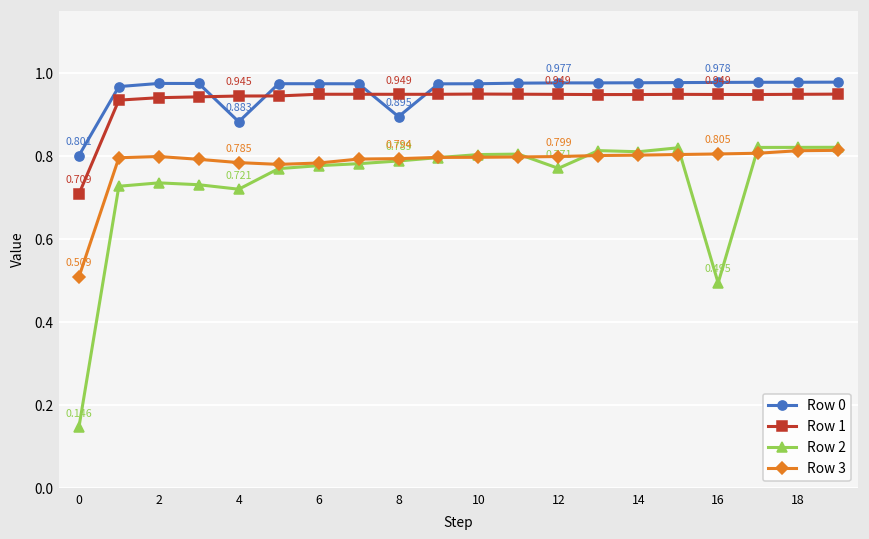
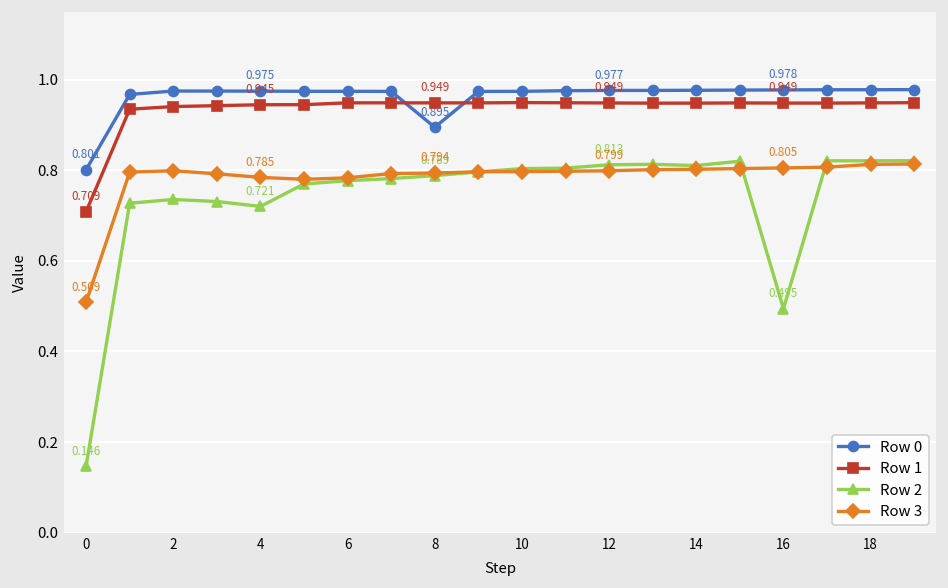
  {
    "Row 0": {
      "0": 0.801,
-     "4": 0.883,
+     "4": 0.975,
      "8": 0.895,
      "12": 0.977,
      "16": 0.978
    },
    "Row 1": {
      "0": 0.709,
      "8": 0.949
    },
    "Row 2": {
      "0": 0.146,
      "4": 0.721,
-     "12": 0.771,
+     "12": 0.813,
      "16": 0.495
    },
    "Row 3": {
      "0": 0.509,
      "4": 0.785,
      "16": 0.805
    }
  }
